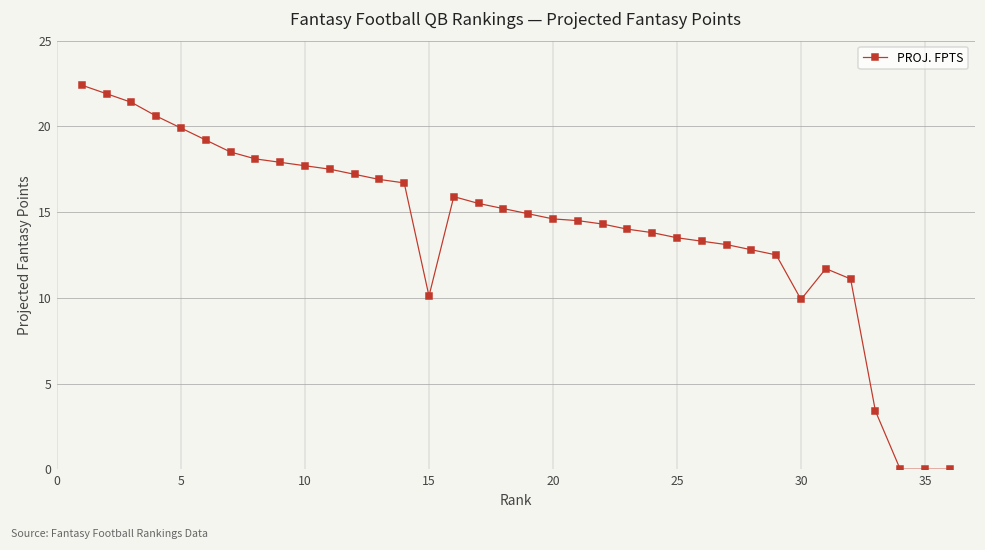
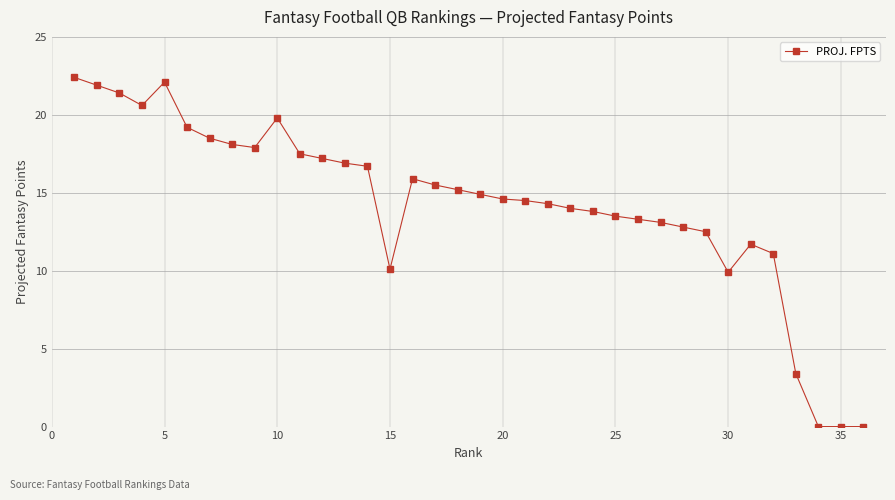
  {
-   "5": 19.9,
-   "10": 17.7,
+   "5": 22.1,
+   "10": 19.8,
    "15": 10.1,
    "20": 14.6,
    "25": 13.5,
    "30": 9.9,
    "35": 0.0
  }
